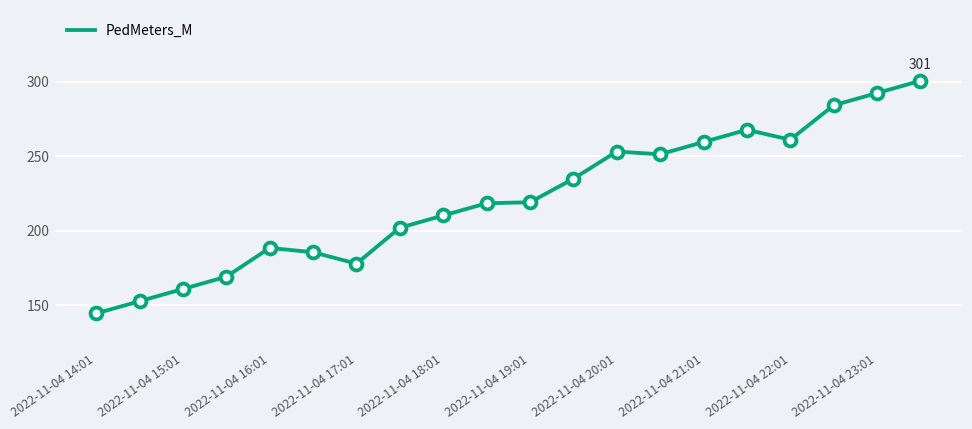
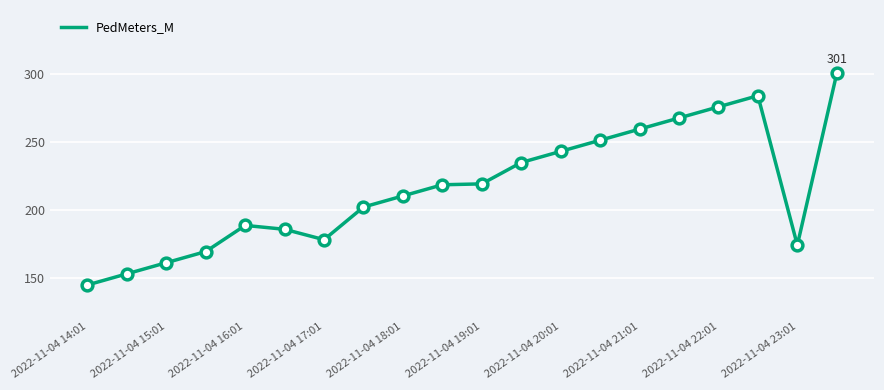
  {
    "2022-11-04 14:01": 145,
    "2022-11-04 15:01": 161,
    "2022-11-04 16:01": 189,
    "2022-11-04 17:01": 178,
    "2022-11-04 18:01": 210,
    "2022-11-04 19:01": 219,
-   "2022-11-04 20:01": 253,
+   "2022-11-04 20:01": 243,
    "2022-11-04 21:01": 260,
-   "2022-11-04 22:01": 261,
-   "2022-11-04 23:01": 293
+   "2022-11-04 22:01": 276,
+   "2022-11-04 23:01": 174
  }
